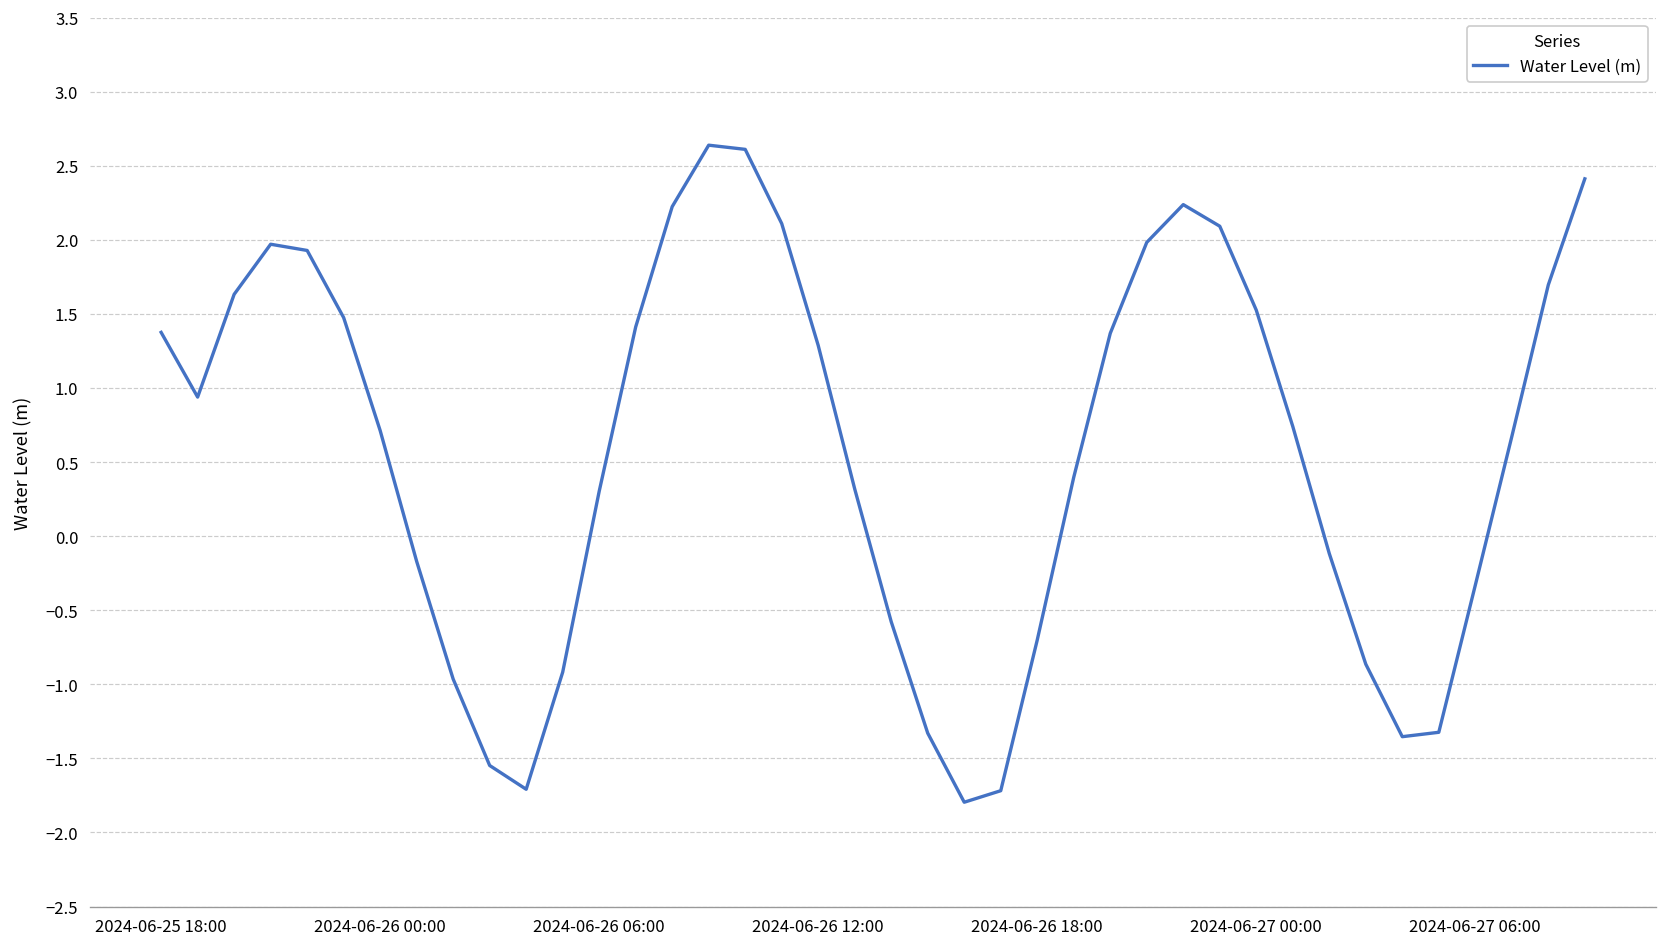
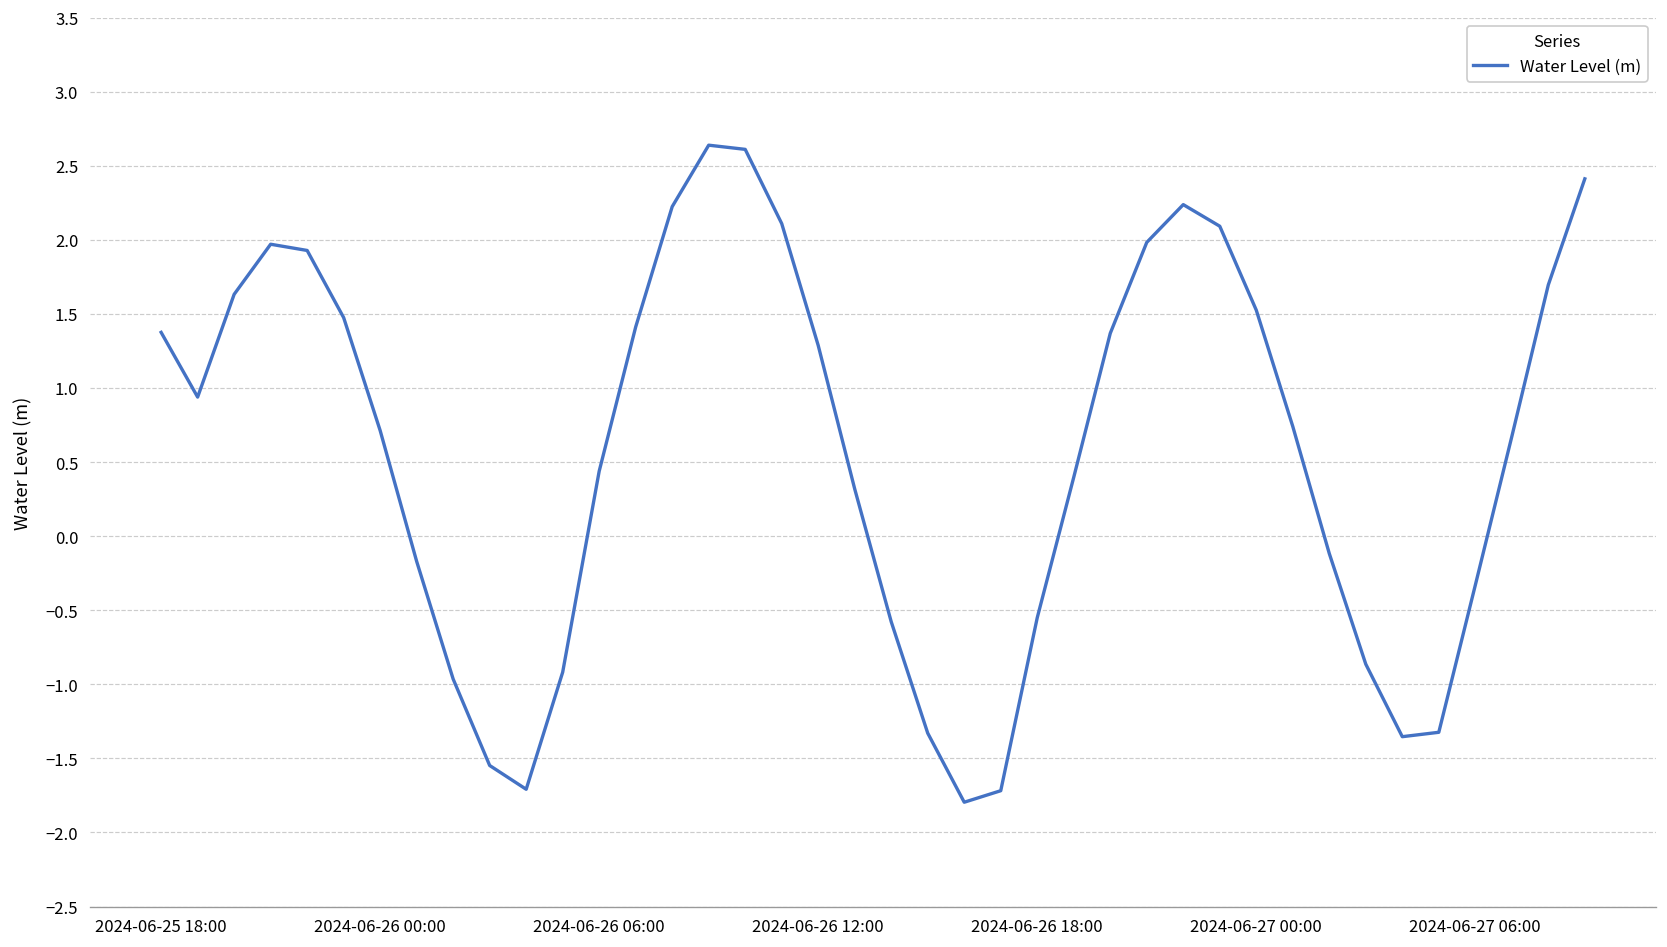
  {
    "2024-06-25 18:00": 1.38,
    "2024-06-26 00:00": 0.71,
-   "2024-06-26 06:00": 0.30,
+   "2024-06-26 06:00": 0.44,
    "2024-06-26 12:00": 1.29,
-   "2024-06-26 18:00": -0.70,
+   "2024-06-26 18:00": -0.55,
    "2024-06-27 00:00": 1.53,
    "2024-06-27 06:00": -0.33
  }
